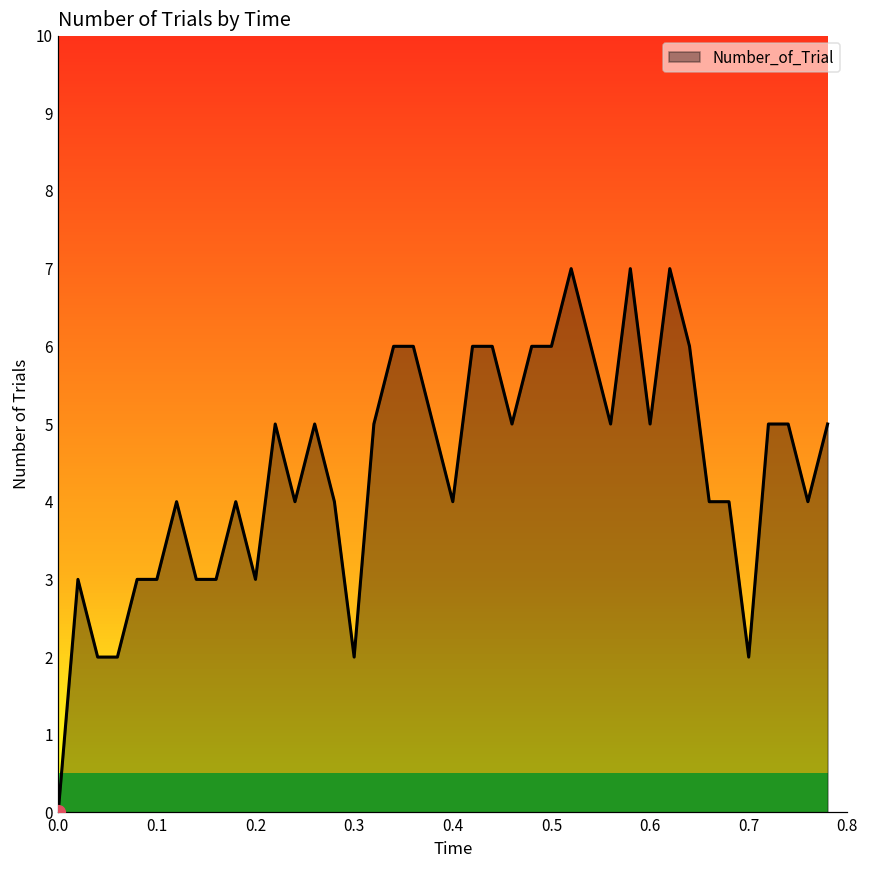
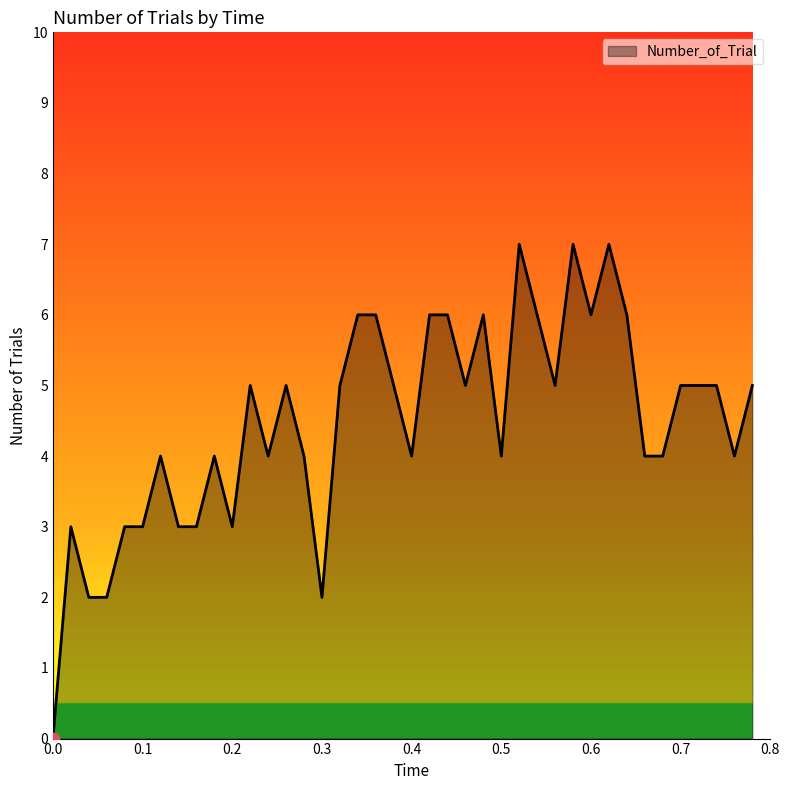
  {
    "Number_of_Trial": {
      "0.1": 3,
      "0.2": 3,
      "0.3": 2,
      "0.4": 4,
-     "0.5": 6,
-     "0.6": 5,
-     "0.7": 2
+     "0.5": 4,
+     "0.6": 6,
+     "0.7": 5
    }
  }
